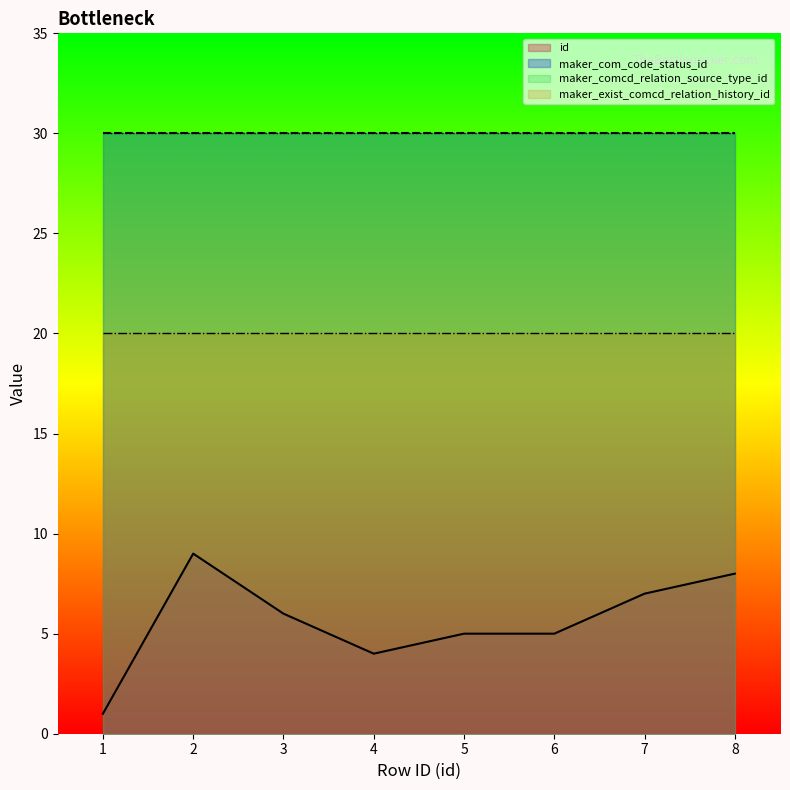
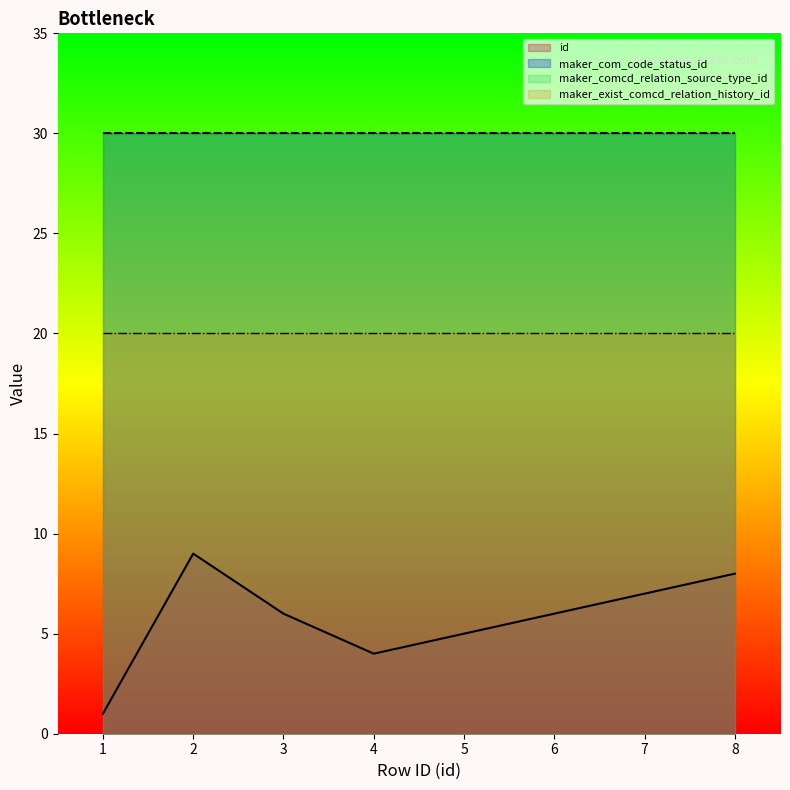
  {
    "id": {
      "1": 1,
      "2": 9,
      "3": 6,
      "4": 4,
      "5": 5,
-     "6": 5,
+     "6": 6,
      "7": 7,
      "8": 8
    },
    "maker_comcd_relation_source_type_id": {
      "1": 30,
      "2": 30,
      "3": 30,
      "4": 30,
      "5": 30,
      "6": 30,
      "7": 30,
      "8": 30
    },
    "maker_exist_comcd_relation_history_id": {
      "1": 20,
      "2": 20,
      "3": 20,
      "4": 20,
      "5": 20,
      "6": 20,
      "7": 20,
      "8": 20
    }
  }
